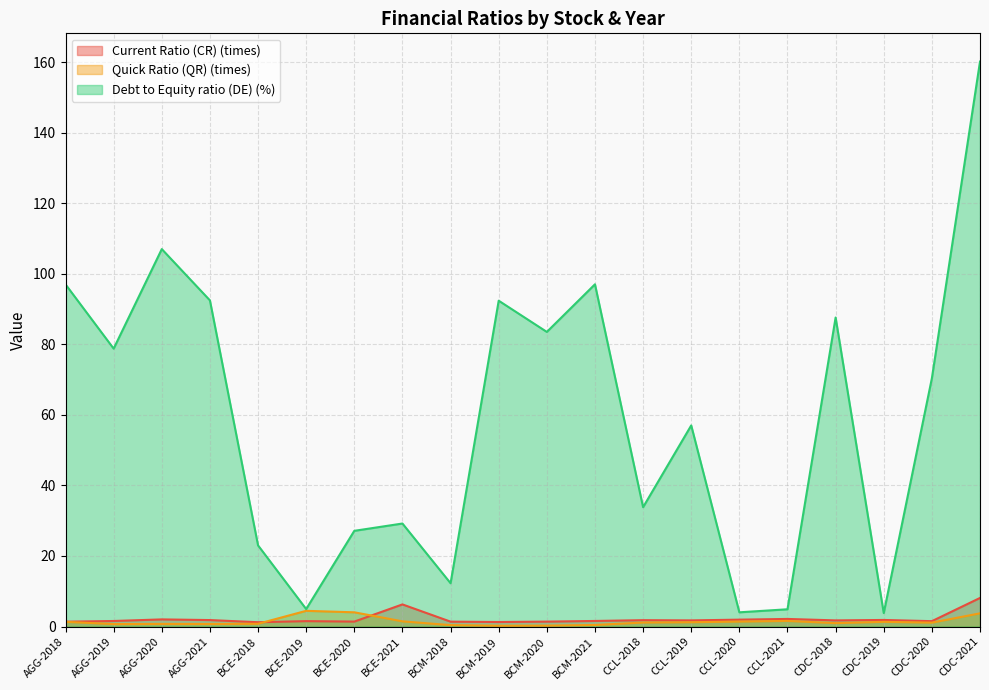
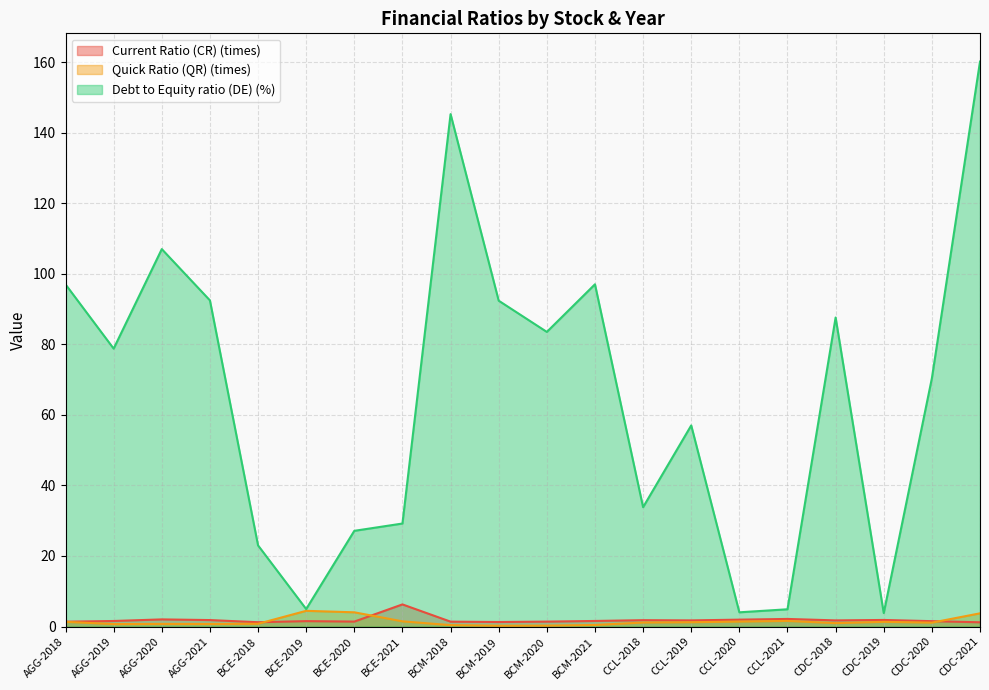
  {
    "Current Ratio (CR) (times)": {
      "AGG-2019": 2,
      "AGG-2020": 2,
      "AGG-2021": 2,
      "BCE-2019": 2,
      "BCE-2020": 1,
      "BCE-2021": 6,
      "BCM-2018": 1,
      "BCM-2019": 1,
      "BCM-2020": 1,
      "BCM-2021": 2,
      "CDC-2018": 2,
-     "CDC-2021": 8
+     "CDC-2021": 1
    },
    "Quick Ratio (QR) (times)": {
      "AGG-2019": 1,
      "AGG-2020": 1,
      "AGG-2021": 1,
      "BCE-2020": 4,
      "BCE-2021": 1,
      "BCM-2018": 0,
      "BCM-2019": 0,
      "BCM-2020": 0,
      "BCM-2021": 0,
      "CDC-2018": 1,
      "CDC-2021": 4
    },
    "Debt to Equity ratio (DE) (%)": {
      "AGG-2018": 97,
      "AGG-2019": 79,
      "AGG-2020": 107,
      "AGG-2021": 92,
      "BCE-2018": 23,
      "BCE-2020": 27,
      "BCE-2021": 29,
-     "BCM-2018": 12,
+     "BCM-2018": 145,
      "BCM-2019": 92,
      "BCM-2020": 84,
      "BCM-2021": 97,
      "CCL-2018": 34,
      "CCL-2019": 57,
      "CCL-2020": 4,
      "CCL-2021": 5,
      "CDC-2018": 88,
      "CDC-2019": 4,
      "CDC-2020": 70,
      "CDC-2021": 160
    }
  }
